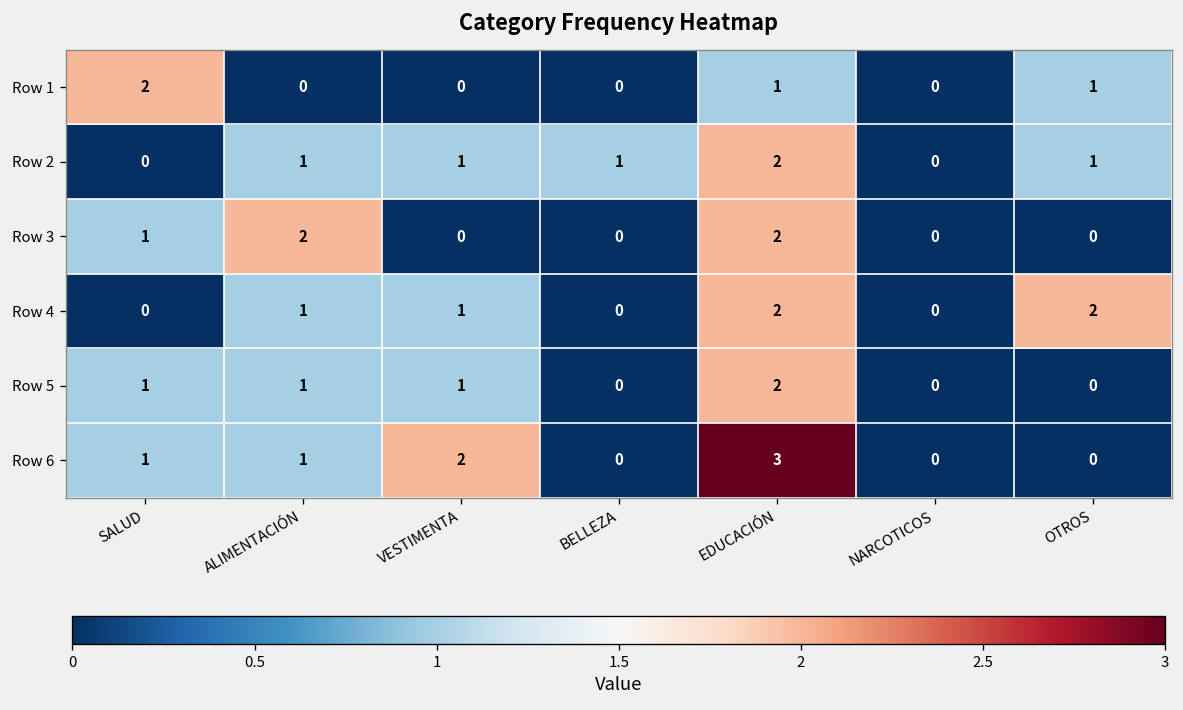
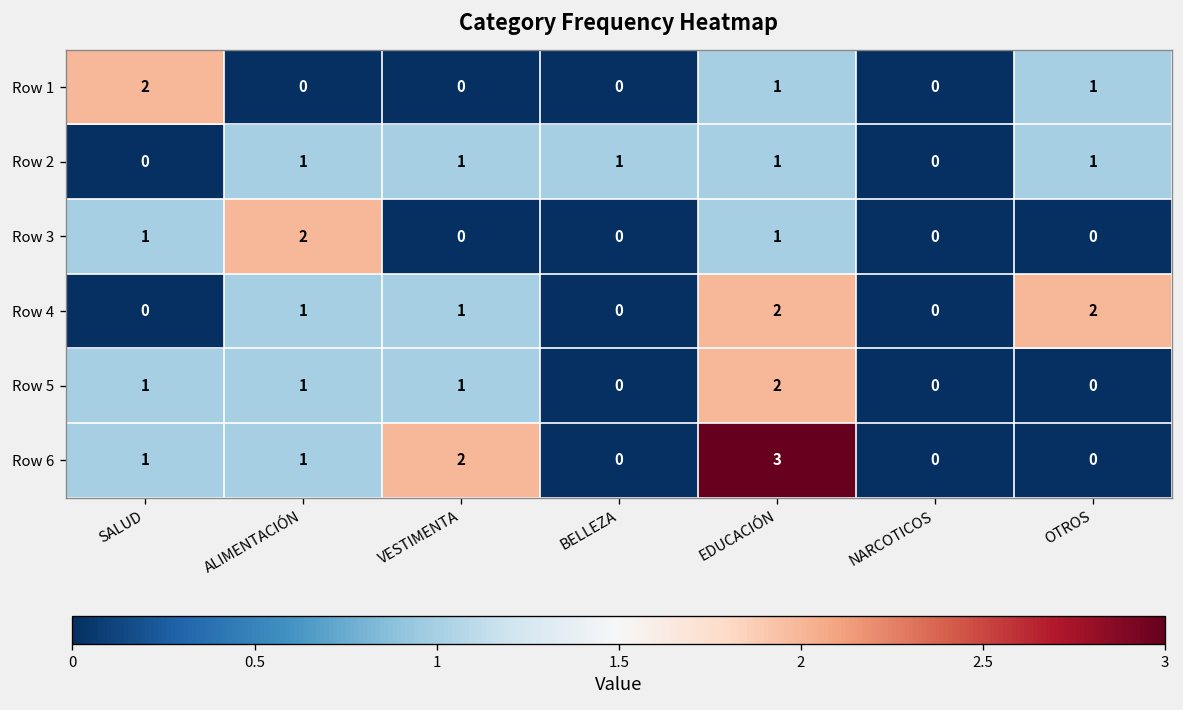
  {
    "Row 1": {
      "SALUD": 2,
      "ALIMENTACIÓN": 0,
      "VESTIMENTA": 0,
      "BELLEZA": 0,
      "EDUCACIÓN": 1,
      "NARCOTICOS": 0,
      "OTROS": 1
    },
    "Row 2": {
      "SALUD": 0,
      "ALIMENTACIÓN": 1,
      "VESTIMENTA": 1,
      "BELLEZA": 1,
-     "EDUCACIÓN": 2,
+     "EDUCACIÓN": 1,
      "NARCOTICOS": 0,
      "OTROS": 1
    },
    "Row 3": {
      "SALUD": 1,
      "ALIMENTACIÓN": 2,
      "VESTIMENTA": 0,
      "BELLEZA": 0,
-     "EDUCACIÓN": 2,
+     "EDUCACIÓN": 1,
      "NARCOTICOS": 0,
      "OTROS": 0
    },
    "Row 4": {
      "SALUD": 0,
      "ALIMENTACIÓN": 1,
      "VESTIMENTA": 1,
      "BELLEZA": 0,
      "EDUCACIÓN": 2,
      "NARCOTICOS": 0,
      "OTROS": 2
    },
    "Row 5": {
      "SALUD": 1,
      "ALIMENTACIÓN": 1,
      "VESTIMENTA": 1,
      "BELLEZA": 0,
      "EDUCACIÓN": 2,
      "NARCOTICOS": 0,
      "OTROS": 0
    },
    "Row 6": {
      "SALUD": 1,
      "ALIMENTACIÓN": 1,
      "VESTIMENTA": 2,
      "BELLEZA": 0,
      "EDUCACIÓN": 3,
      "NARCOTICOS": 0,
      "OTROS": 0
    }
  }
